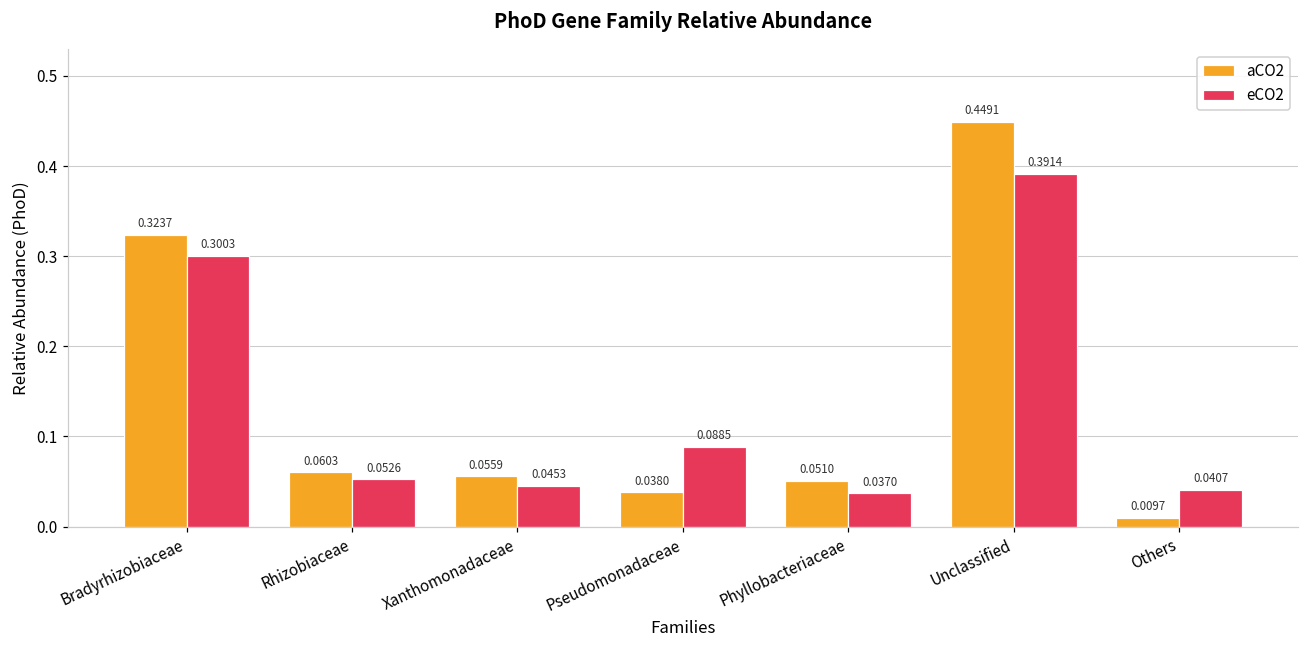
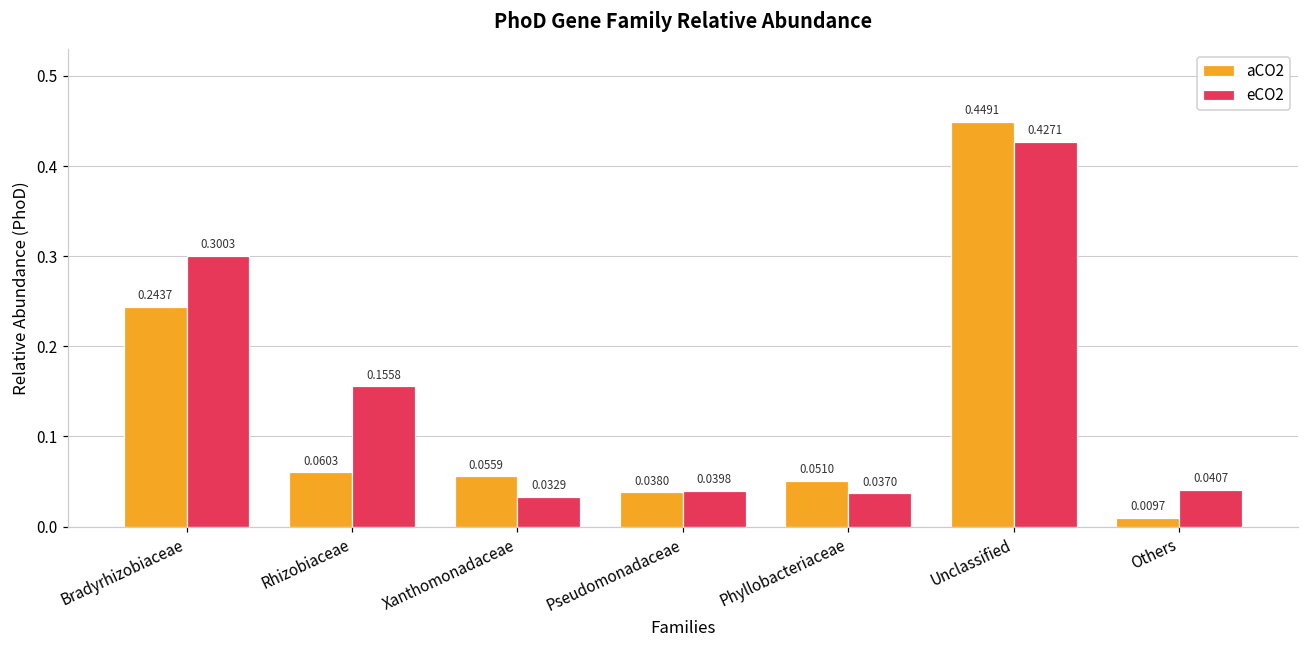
  {
    "aCO2": {
-     "Bradyrhizobiaceae": 0.3237,
+     "Bradyrhizobiaceae": 0.2437,
      "Rhizobiaceae": 0.0603,
      "Xanthomonadaceae": 0.0559,
      "Pseudomonadaceae": 0.0380,
      "Phyllobacteriaceae": 0.0510,
      "Unclassified": 0.4491,
      "Others": 0.0097
    },
    "eCO2": {
      "Bradyrhizobiaceae": 0.3003,
-     "Rhizobiaceae": 0.0526,
-     "Xanthomonadaceae": 0.0453,
-     "Pseudomonadaceae": 0.0885,
+     "Rhizobiaceae": 0.1558,
+     "Xanthomonadaceae": 0.0329,
+     "Pseudomonadaceae": 0.0398,
      "Phyllobacteriaceae": 0.0370,
-     "Unclassified": 0.3914,
+     "Unclassified": 0.4271,
      "Others": 0.0407
    }
  }
